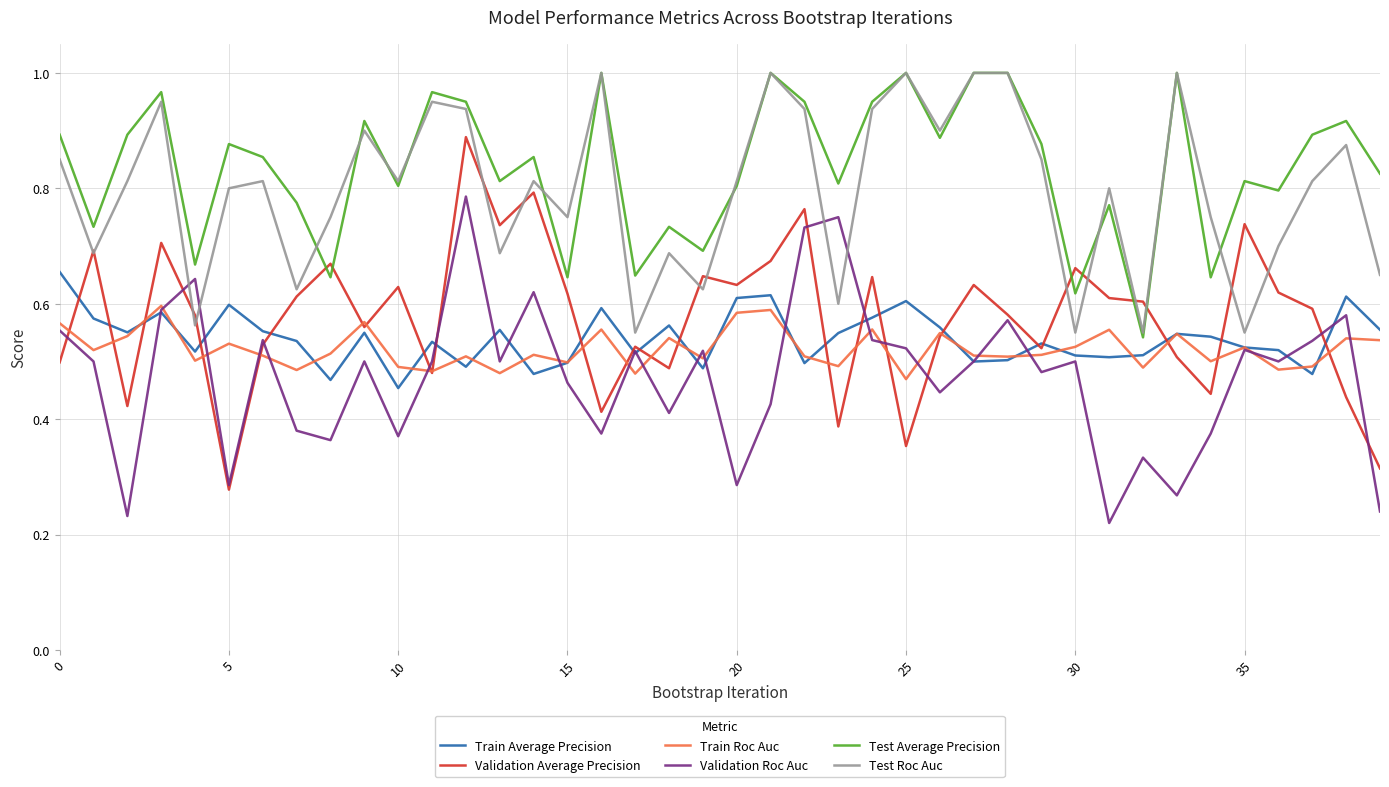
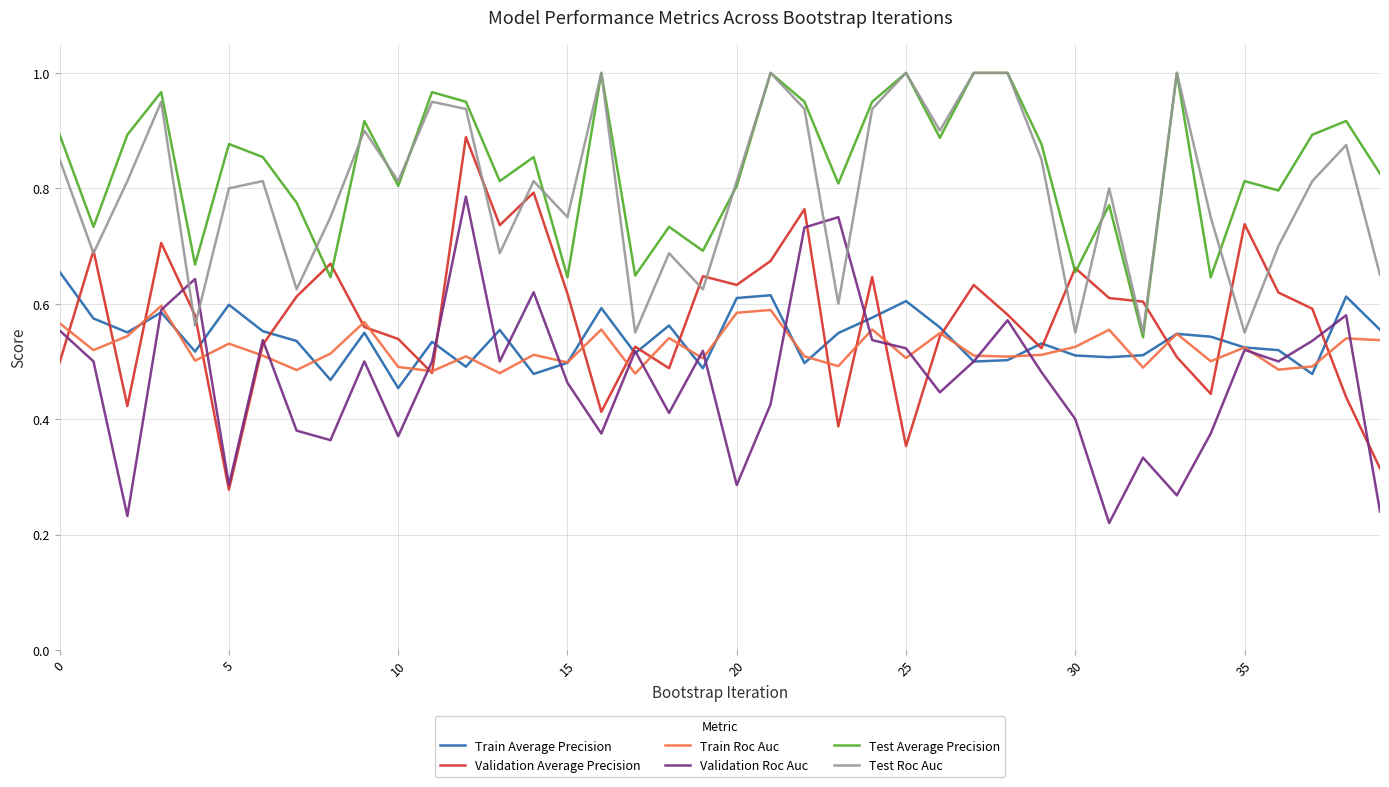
  {
    "Train Average Precision": {
      "0": 0.66,
      "5": 0.60,
      "10": 0.45,
      "20": 0.61,
      "25": 0.60,
      "30": 0.51
    },
    "Validation Average Precision": {
      "0": 0.50,
      "5": 0.28,
-     "10": 0.63,
+     "10": 0.54,
      "15": 0.62,
      "20": 0.63,
      "25": 0.35,
      "30": 0.66,
      "35": 0.74
    },
    "Train Roc Auc": {
      "0": 0.57,
      "5": 0.53,
      "10": 0.49,
      "20": 0.58,
-     "25": 0.47,
+     "25": 0.51,
      "30": 0.53
    },
    "Validation Roc Auc": {
      "0": 0.55,
      "5": 0.29,
      "10": 0.37,
      "15": 0.46,
      "20": 0.29,
      "25": 0.52,
-     "30": 0.5
+     "30": 0.4
    },
    "Test Average Precision": {
      "0": 0.89,
      "5": 0.88,
      "10": 0.80,
      "15": 0.65,
      "20": 0.80,
-     "30": 0.62,
+     "30": 0.65,
      "35": 0.81
    },
    "Test Roc Auc": {
      "0": 0.85,
      "5": 0.80,
      "10": 0.81,
      "15": 0.75,
      "20": 0.81,
      "30": 0.55,
      "35": 0.55
    }
  }
